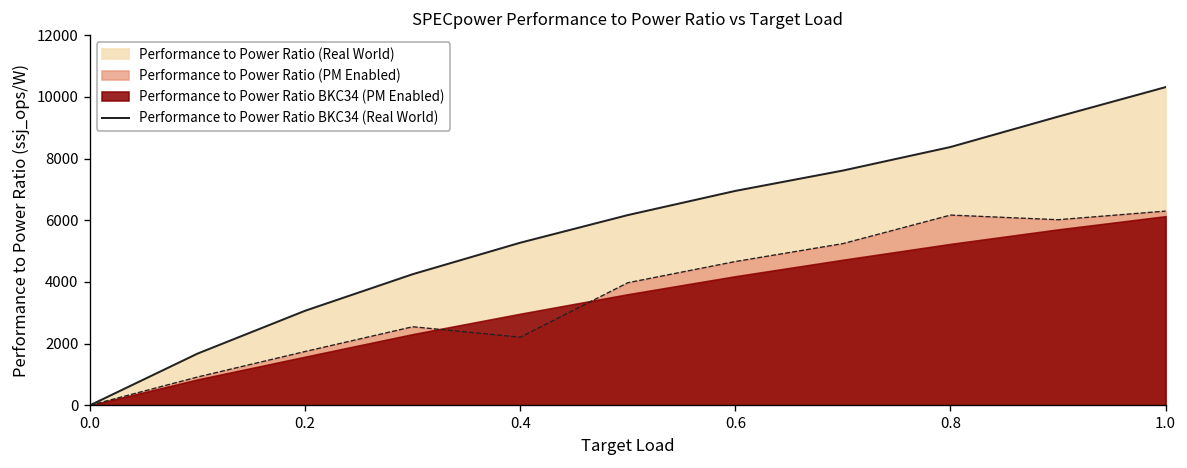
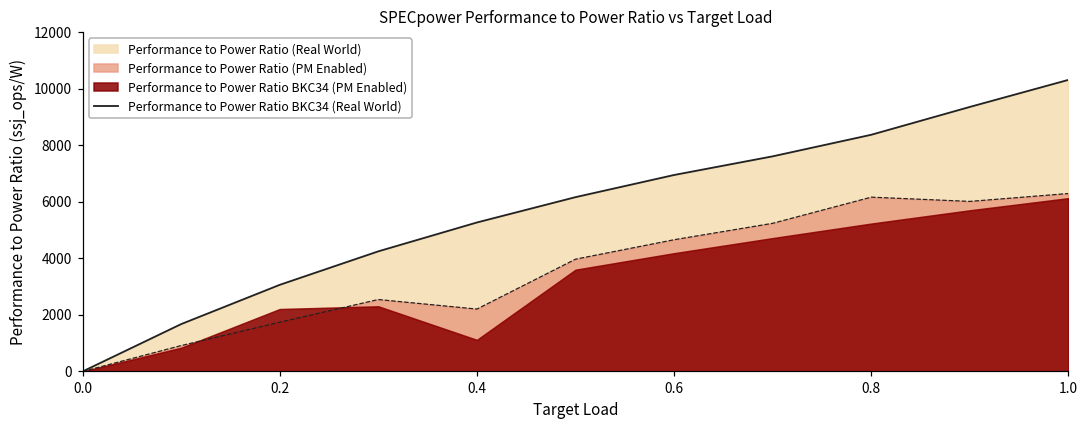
  {
    "Performance to Power Ratio (Real World)": {
      "0.2": 3100,
      "0.4": 5300,
      "0.6": 7000,
      "0.8": 8400,
      "1.0": 10300
    },
    "Performance to Power Ratio (PM Enabled)": {
      "0.2": 1700,
      "0.4": 2200,
      "0.6": 4700,
      "0.8": 6200,
      "1.0": 6300
    },
    "Performance to Power Ratio BKC34 (PM Enabled)": {
-     "0.2": 1600,
-     "0.4": 3000,
+     "0.2": 2200,
+     "0.4": 1100,
      "0.6": 4200,
      "0.8": 5200,
      "1.0": 6100
    }
  }
